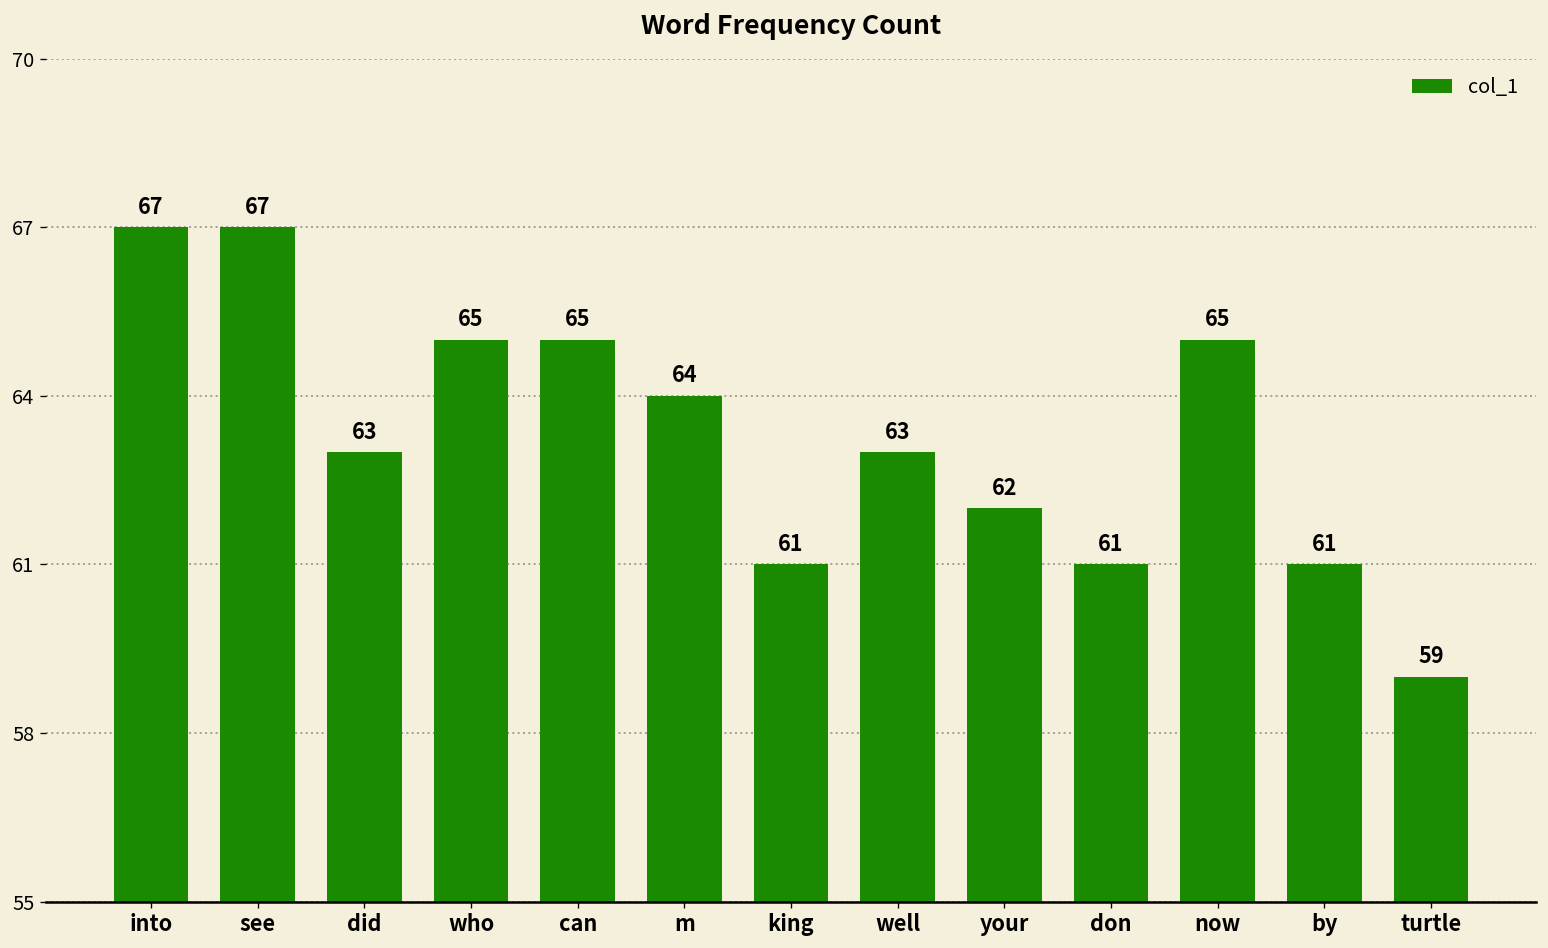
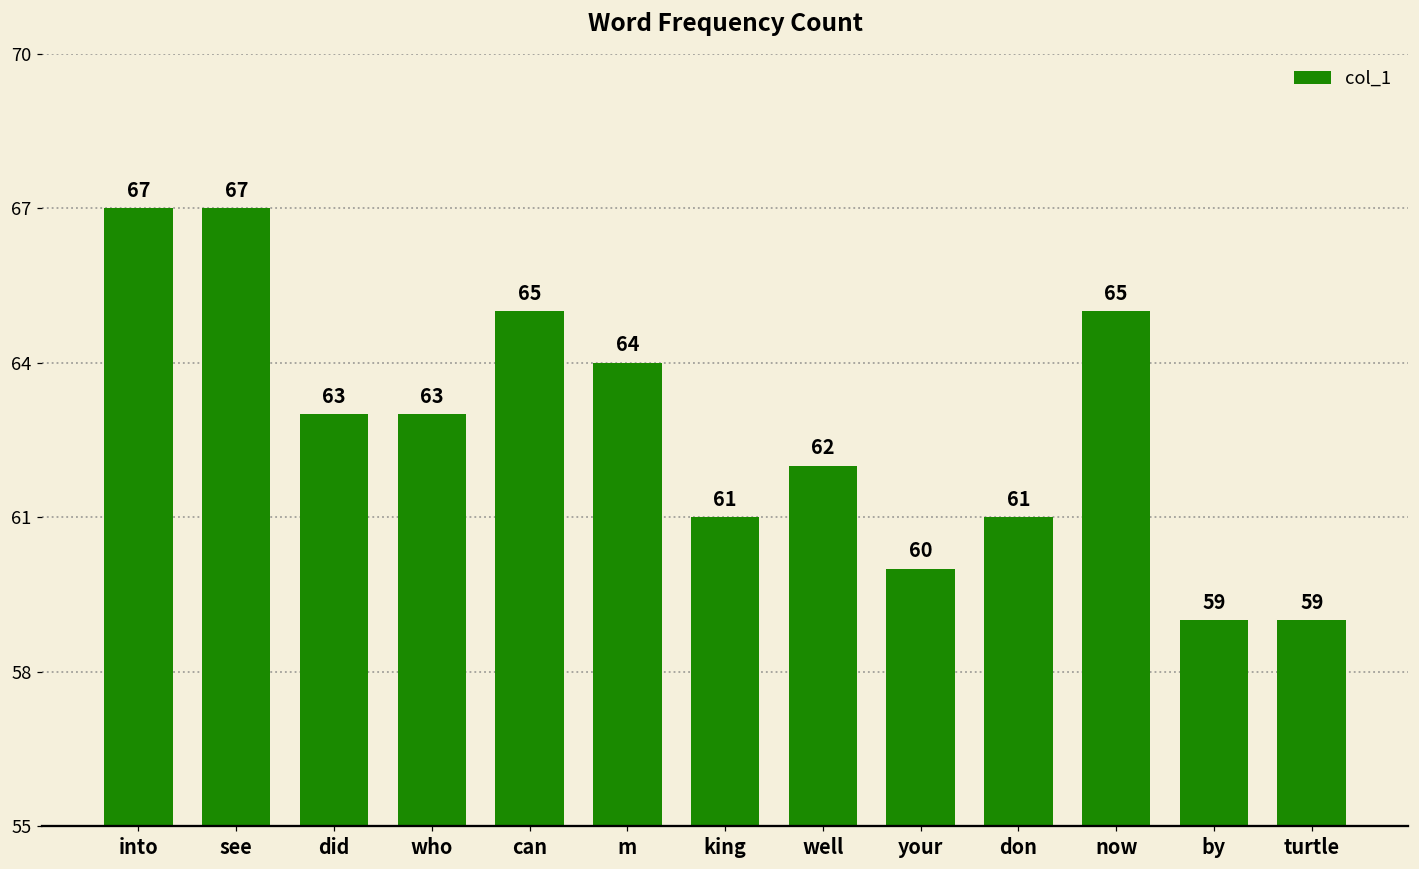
  {
    "into": 67,
    "see": 67,
    "did": 63,
-   "who": 65,
+   "who": 63,
    "can": 65,
    "m": 64,
    "king": 61,
-   "well": 63,
-   "your": 62,
+   "well": 62,
+   "your": 60,
    "don": 61,
    "now": 65,
-   "by": 61,
+   "by": 59,
    "turtle": 59
  }
